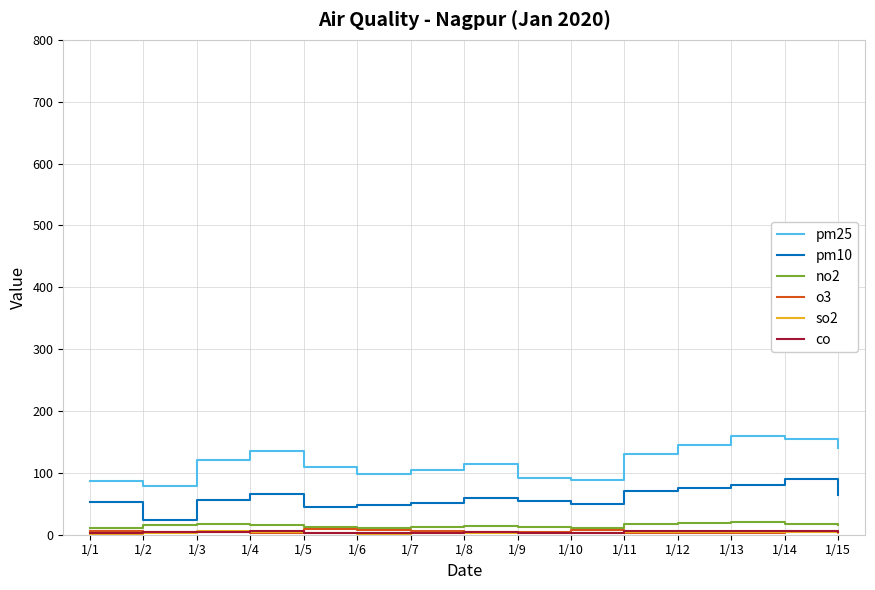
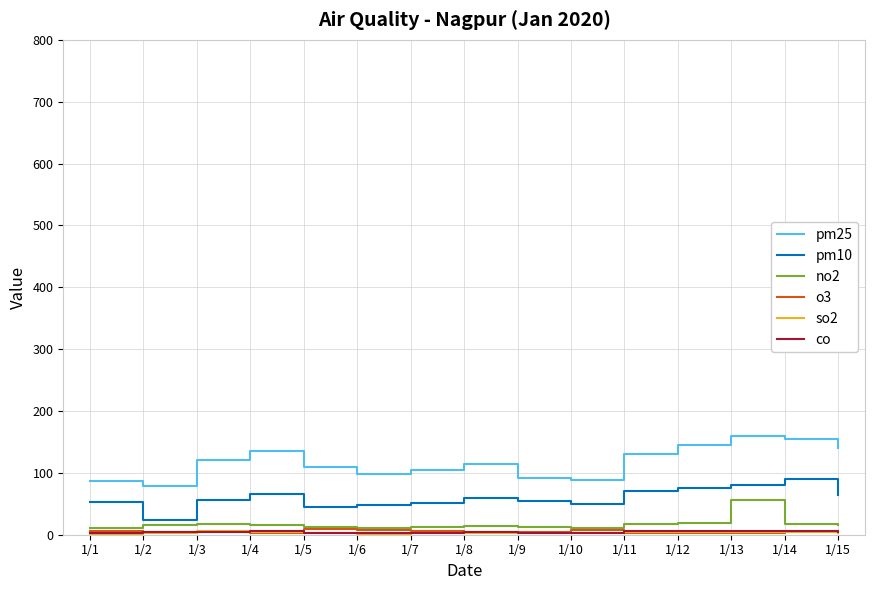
  {
    "pm25": {
      "1/1": 90,
      "1/2": 80,
      "1/3": 120,
      "1/4": 140,
      "1/5": 110,
      "1/6": 100,
      "1/7": 110,
      "1/8": 120,
      "1/9": 90,
      "1/10": 90,
      "1/11": 130,
      "1/12": 150,
      "1/13": 160,
      "1/14": 160,
      "1/15": 140
    },
    "pm10": {
      "1/1": 50,
      "1/2": 20,
      "1/3": 60,
      "1/4": 70,
      "1/5": 50,
      "1/6": 50,
      "1/7": 50,
      "1/8": 60,
      "1/9": 60,
      "1/10": 50,
      "1/11": 70,
      "1/12": 80,
      "1/13": 80,
      "1/14": 90,
      "1/15": 70
    },
    "no2": {
      "1/1": 10,
      "1/2": 20,
      "1/3": 20,
      "1/4": 20,
      "1/7": 10,
      "1/8": 10,
      "1/9": 10,
      "1/10": 10,
      "1/11": 20,
      "1/12": 20,
-     "1/13": 20,
+     "1/13": 60,
      "1/14": 20,
      "1/15": 20
    }
  }
